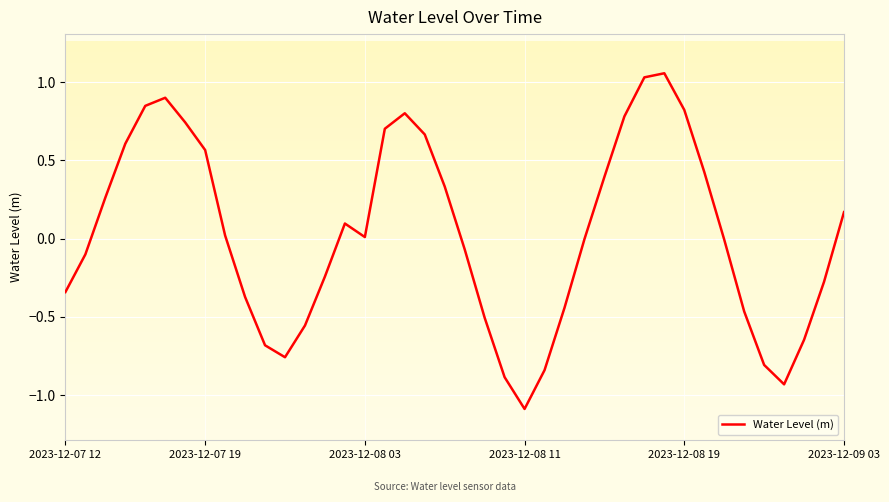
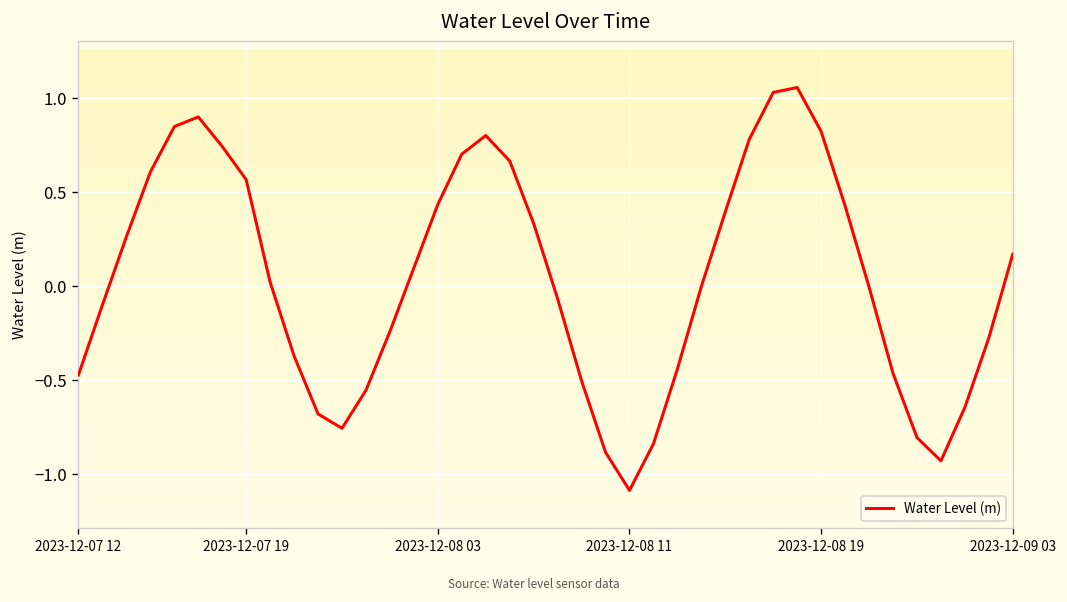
  {
-   "2023-12-07 12": -0.34,
+   "2023-12-07 12": -0.47,
    "2023-12-07 19": 0.57,
-   "2023-12-08 03": 0.01,
+   "2023-12-08 03": 0.43,
    "2023-12-08 11": -1.09,
    "2023-12-08 19": 0.82,
    "2023-12-09 03": 0.17
  }
